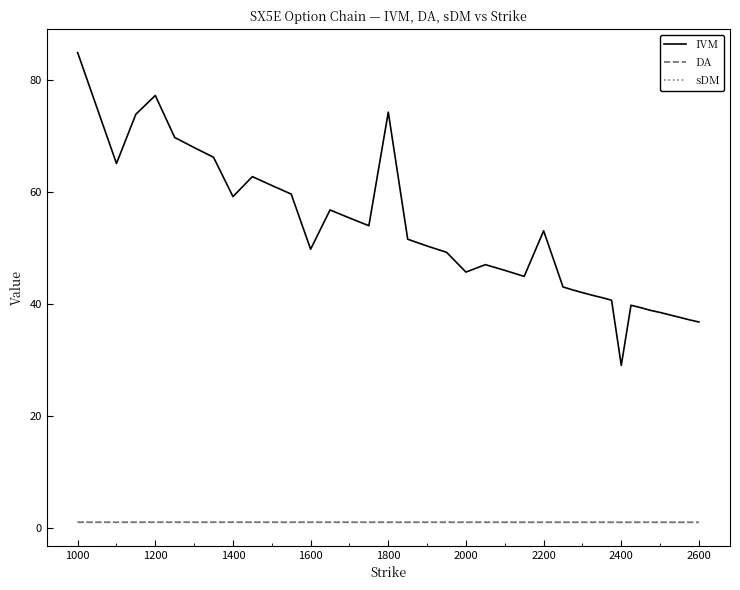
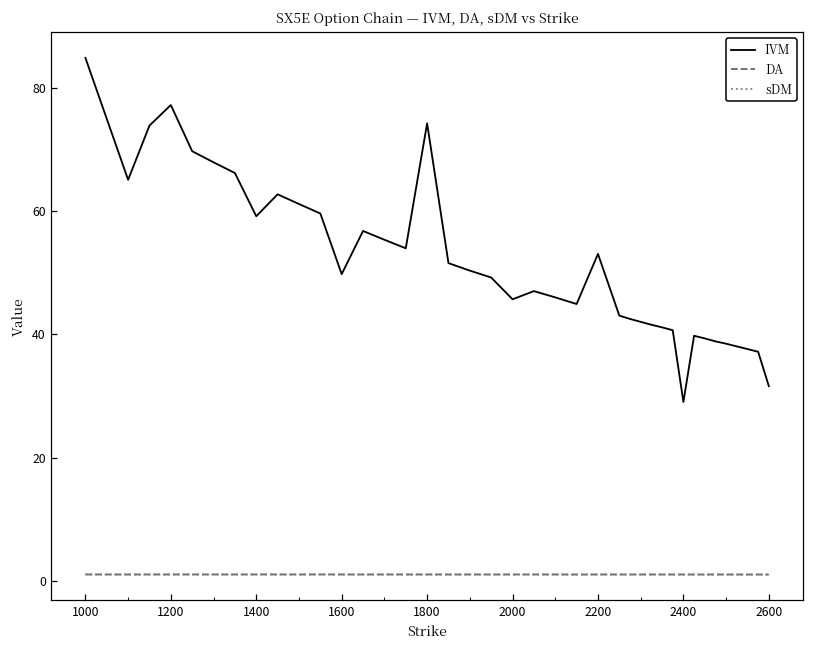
  {
    "IVM": {
      "1000": 85,
      "1200": 77,
      "1400": 59,
      "1600": 50,
      "1800": 74,
      "2000": 46,
      "2200": 53,
      "2400": 29,
-     "2600": 37
+     "2600": 32
    },
    "sDM": {
      "1000": 1,
      "1200": 1,
      "1400": 1,
      "1600": 1,
      "1800": 1,
      "2000": 1,
      "2200": 1,
      "2400": 1,
      "2600": 1
    }
  }
